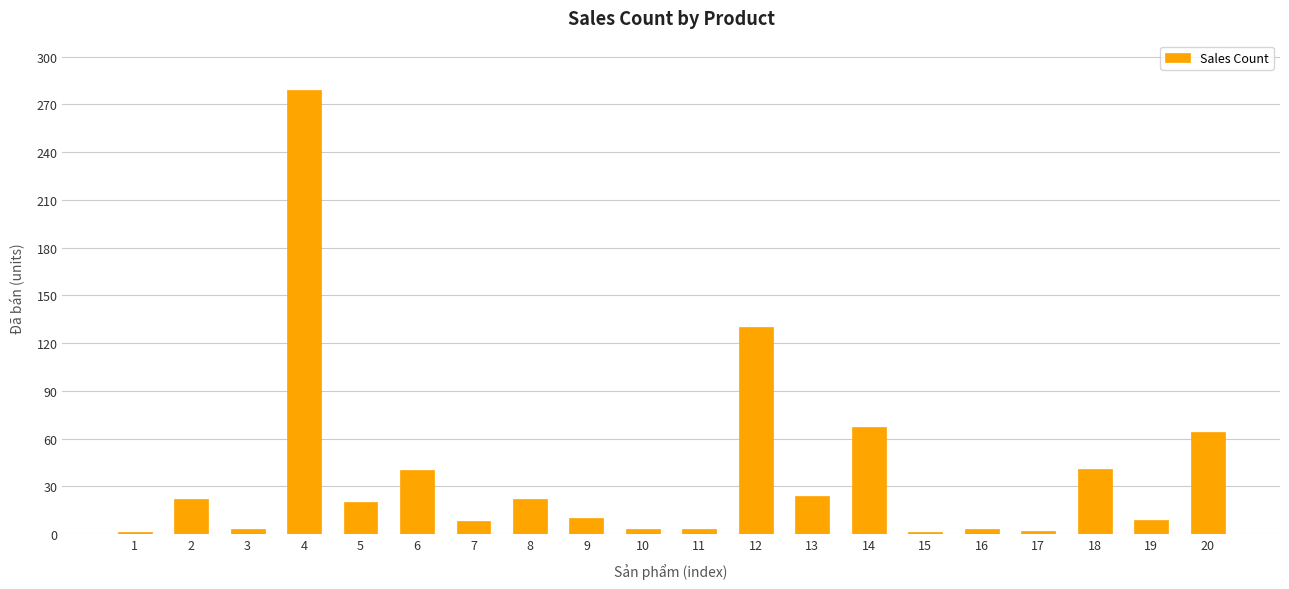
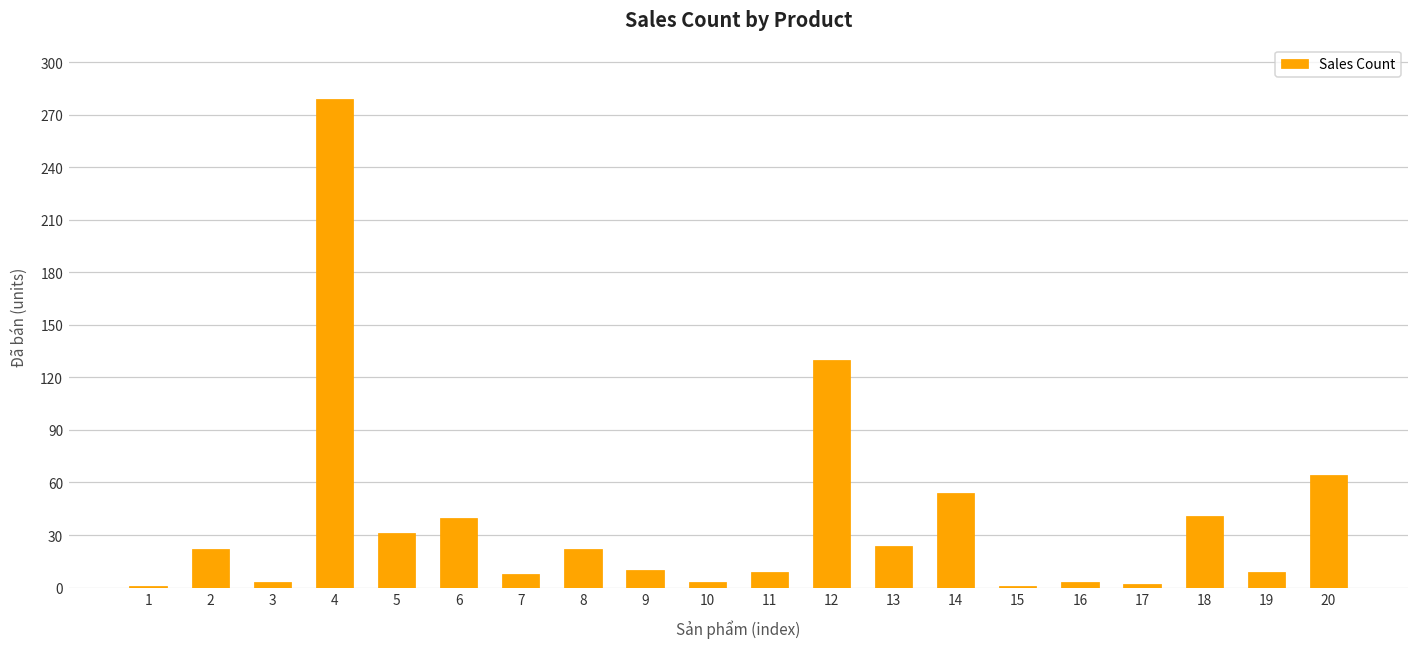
  {
    "2": 22,
    "3": 3,
    "4": 279,
-   "5": 20,
+   "5": 31,
    "6": 40,
    "7": 8,
    "8": 22,
    "9": 10,
    "10": 3,
-   "11": 3,
+   "11": 9,
    "12": 130,
    "13": 24,
-   "14": 67,
+   "14": 54,
    "16": 3,
    "17": 2,
    "18": 41,
    "19": 9,
    "20": 64
  }
